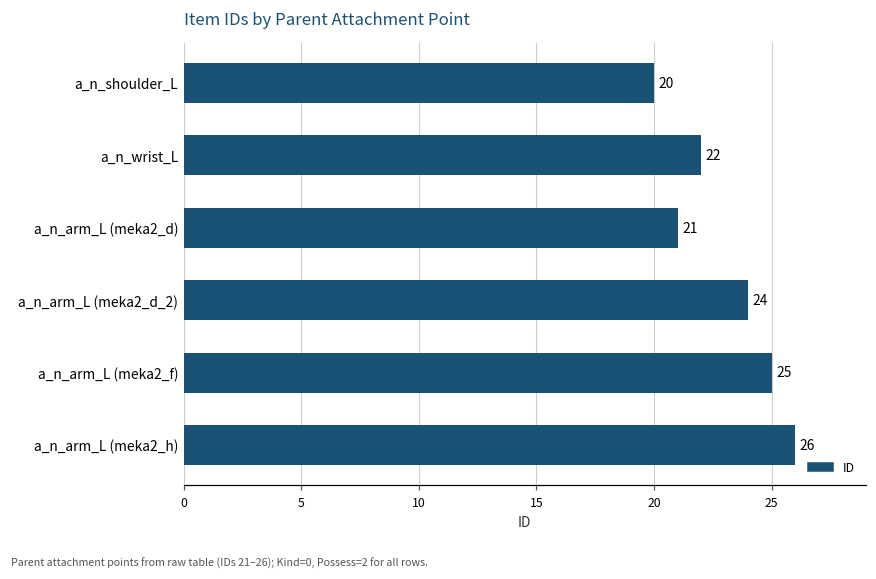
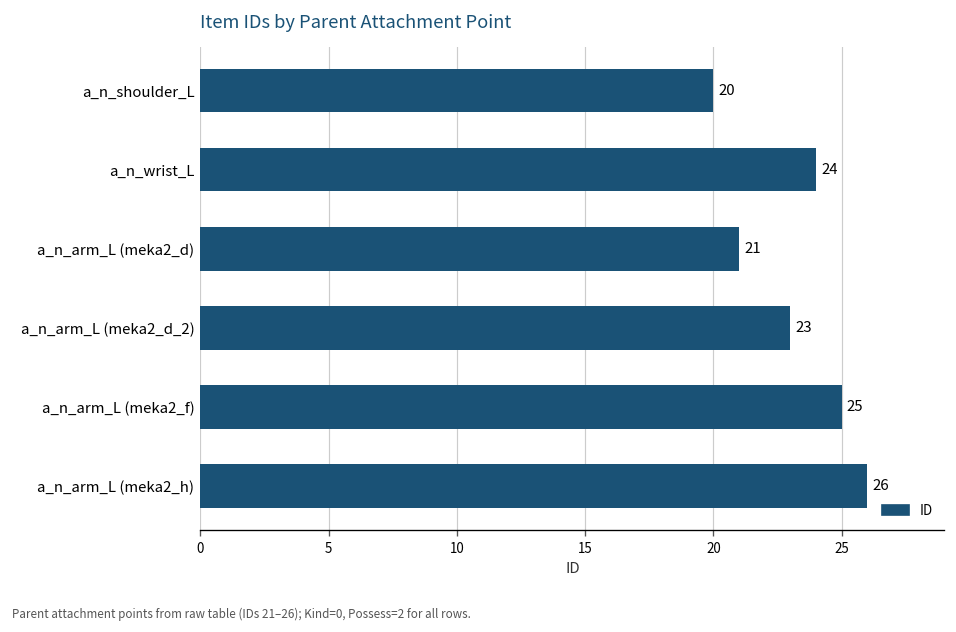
  {
    "a_n_shoulder_L": 20,
-   "a_n_wrist_L": 22,
+   "a_n_wrist_L": 24,
    "a_n_arm_L (meka2_d)": 21,
-   "a_n_arm_L (meka2_d_2)": 24,
+   "a_n_arm_L (meka2_d_2)": 23,
    "a_n_arm_L (meka2_f)": 25,
    "a_n_arm_L (meka2_h)": 26
  }
